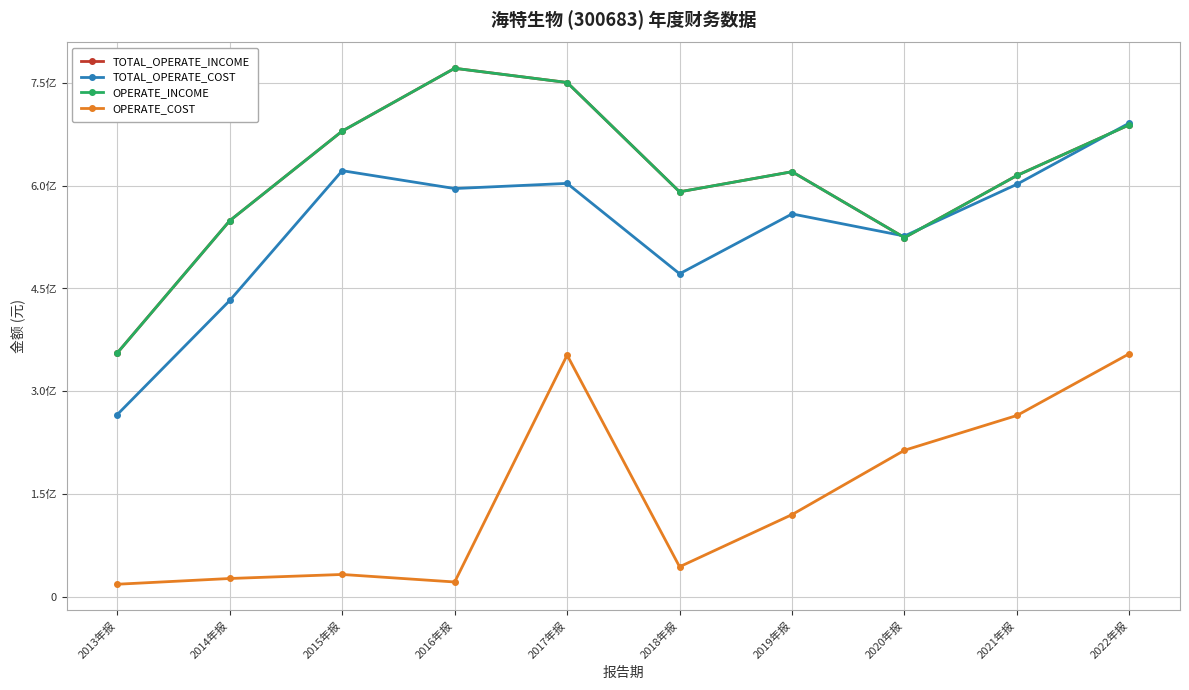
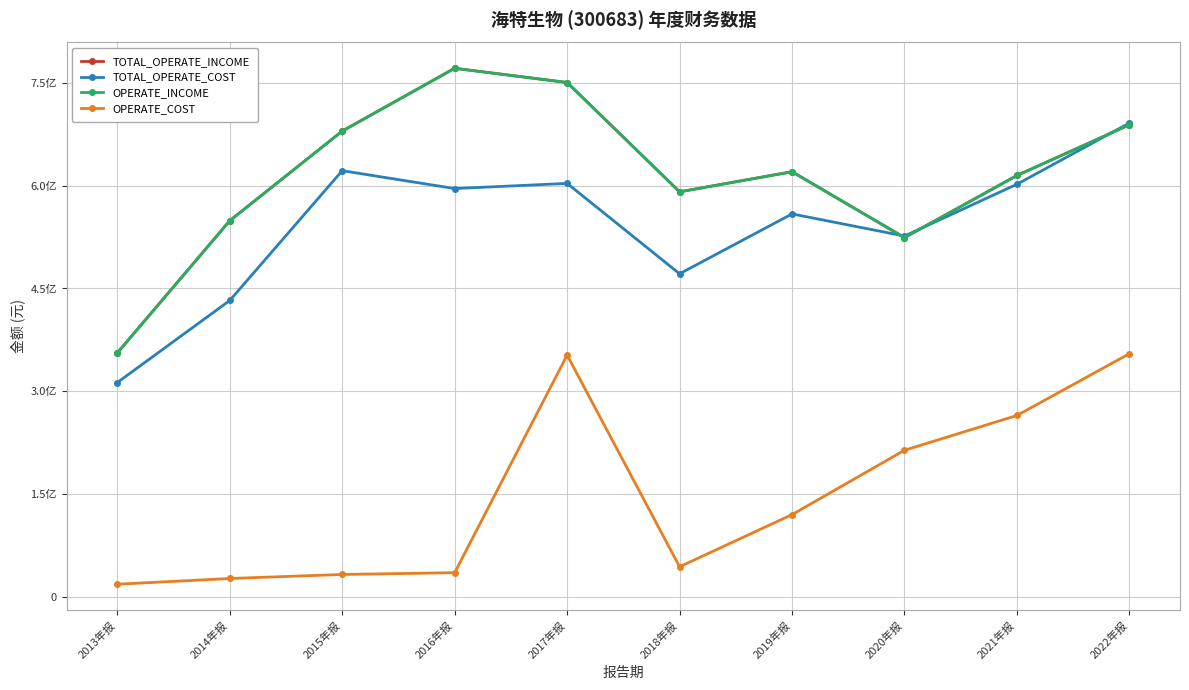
  {
    "OPERATE_INCOME": {
      "2013年报": "3.6亿",
      "2014年报": "5.5亿",
      "2015年报": "6.8亿",
      "2016年报": "7.7亿",
      "2017年报": "7.5亿",
      "2018年报": "5.9亿",
      "2019年报": "6.2亿",
      "2021年报": "6.1亿"
    },
    "TOTAL_OPERATE_COST": {
-     "2013年报": "2.7亿",
+     "2013年报": "3.1亿",
      "2014年报": "4.3亿",
      "2015年报": "6.2亿",
      "2016年报": "6.0亿",
      "2017年报": "6.0亿",
      "2018年报": "4.7亿",
      "2019年报": "5.6亿",
      "2021年报": "6.0亿"
    },
    "OPERATE_COST": {
      "2013年报": "0.2亿",
      "2014年报": "0.3亿",
      "2015年报": "0.3亿",
-     "2016年报": "0.2亿",
+     "2016年报": "0.4亿",
      "2017年报": "3.5亿",
      "2018年报": "0.4亿",
      "2019年报": "1.2亿",
      "2020年报": "2.1亿",
      "2021年报": "2.6亿",
      "2022年报": "3.5亿"
    }
  }
